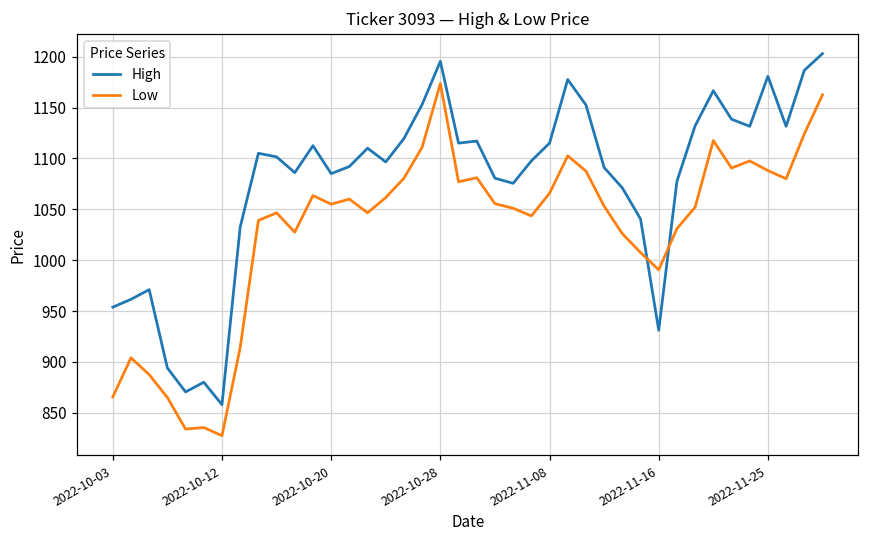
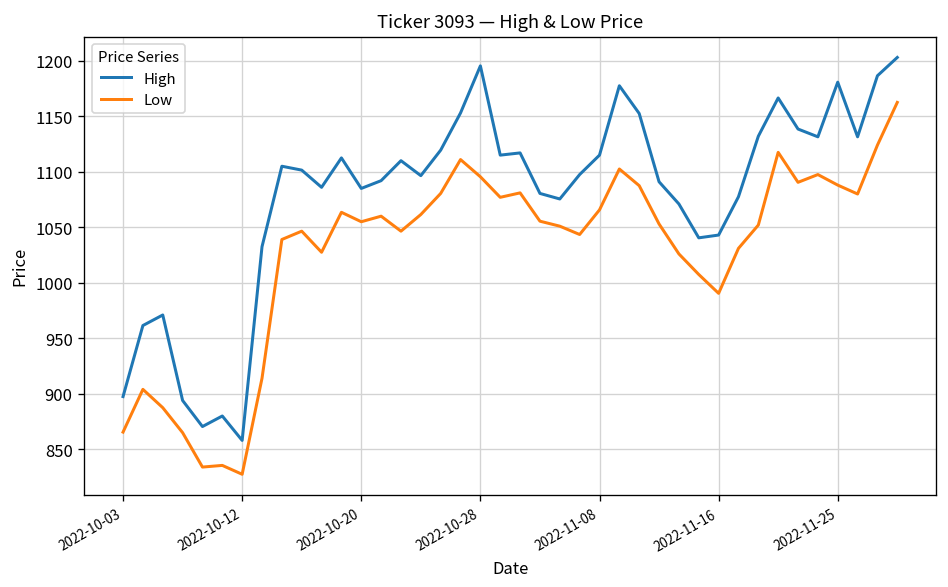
  {
    "High": {
-     "2022-10-03": 950,
+     "2022-10-03": 900,
      "2022-10-12": 860,
      "2022-10-20": 1090,
      "2022-10-28": 1200,
      "2022-11-08": 1120,
-     "2022-11-16": 930,
+     "2022-11-16": 1040,
      "2022-11-25": 1180
    },
    "Low": {
      "2022-10-03": 870,
      "2022-10-12": 830,
      "2022-10-20": 1060,
-     "2022-10-28": 1170,
+     "2022-10-28": 1100,
      "2022-11-08": 1070,
      "2022-11-16": 990,
      "2022-11-25": 1090
    }
  }
